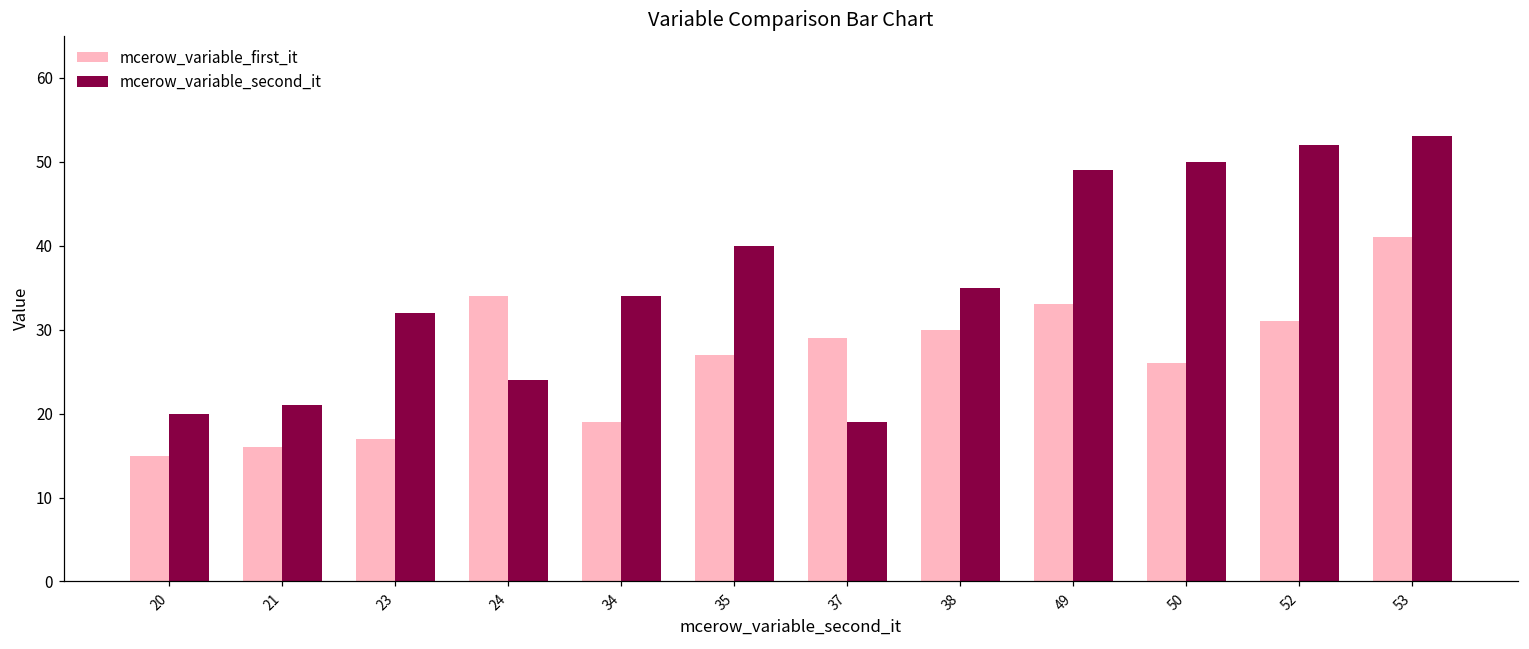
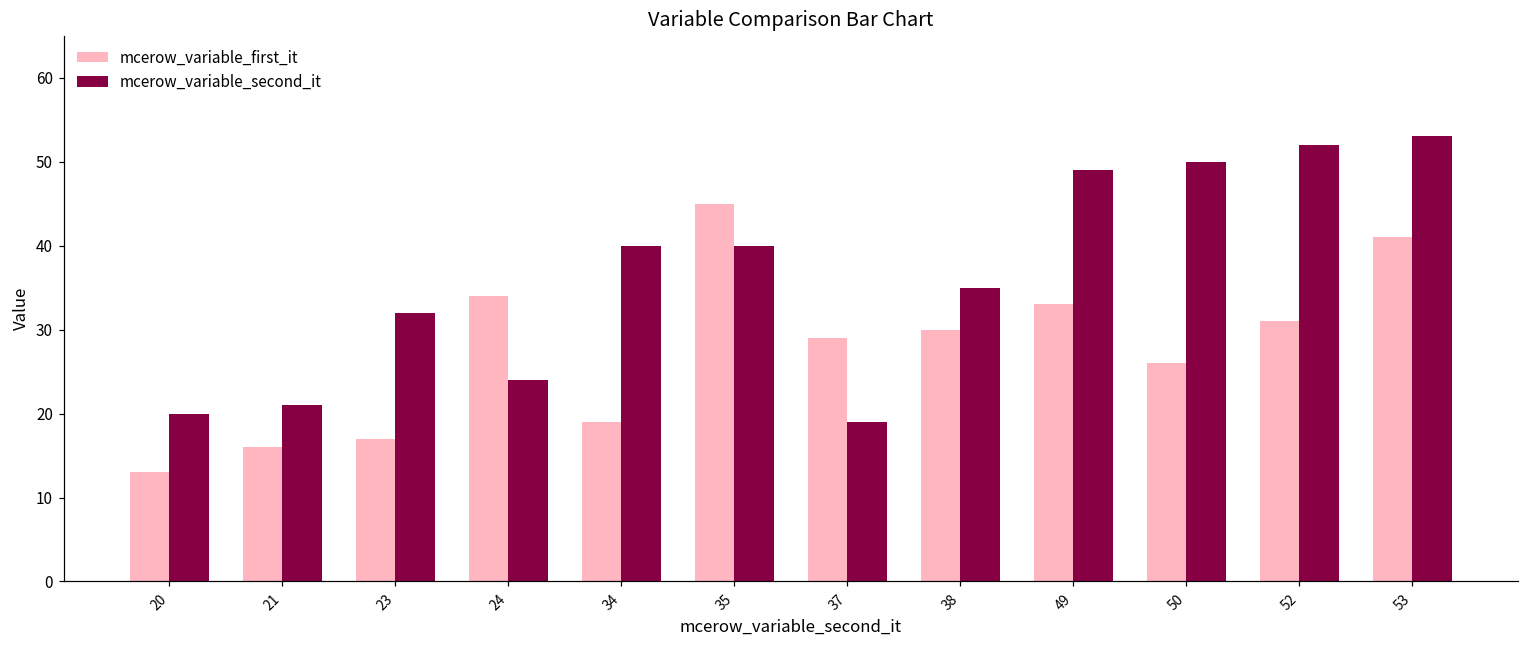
  {
    "mcerow_variable_first_it": {
-     "20": 15,
+     "20": 13,
      "21": 16,
      "23": 17,
      "24": 34,
      "34": 19,
-     "35": 27,
+     "35": 45,
      "37": 29,
      "38": 30,
      "49": 33,
      "50": 26,
      "52": 31,
      "53": 41
    },
    "mcerow_variable_second_it": {
      "20": 20,
      "21": 21,
      "23": 32,
      "24": 24,
-     "34": 34,
+     "34": 40,
      "35": 40,
      "37": 19,
      "38": 35,
      "49": 49,
      "50": 50,
      "52": 52,
      "53": 53
    }
  }
